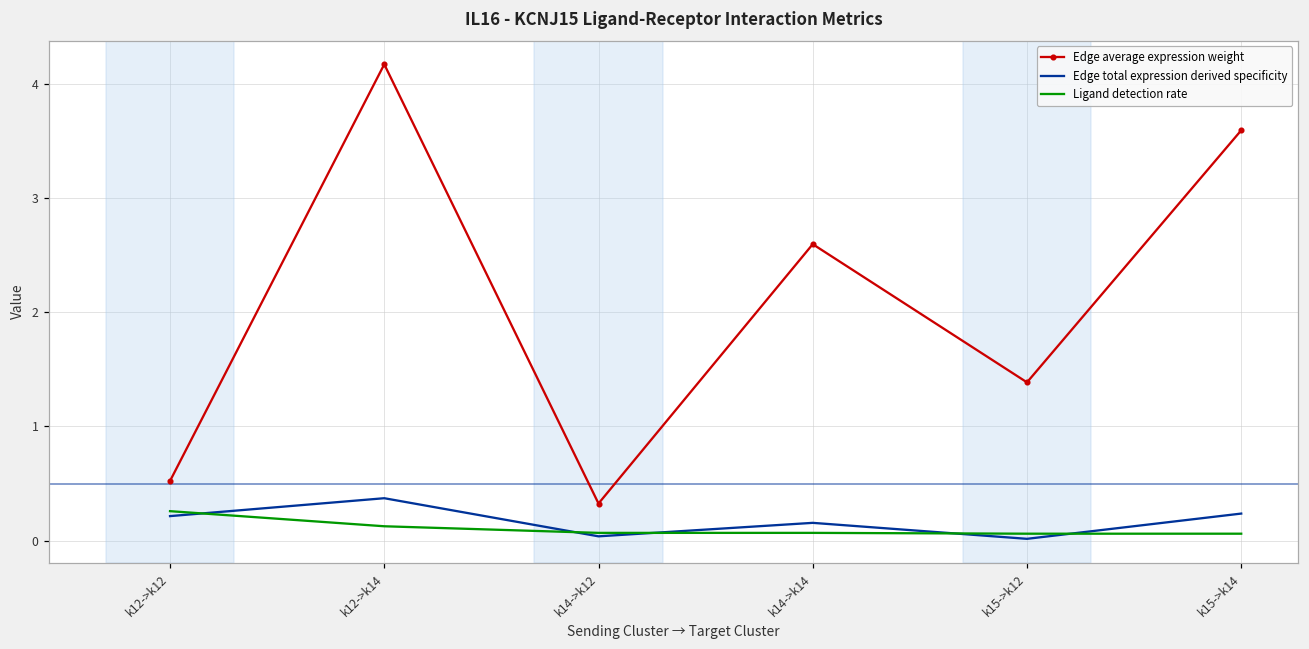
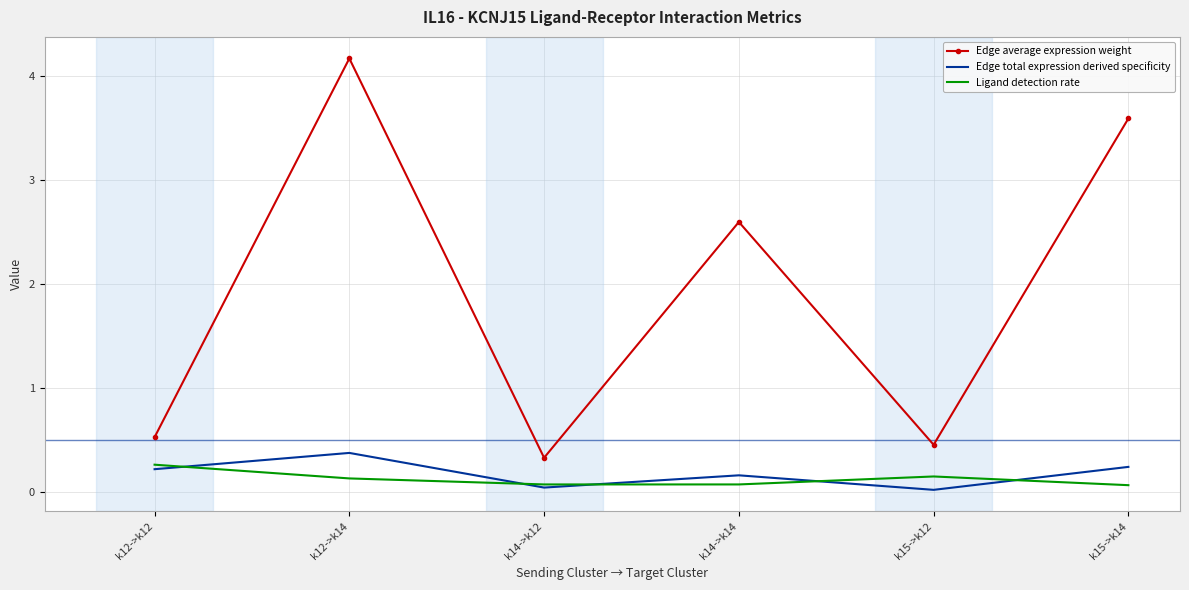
  {
    "Edge average expression weight": {
      "k12->k12": 0.52,
      "k12->k14": 4.17,
      "k14->k12": 0.33,
      "k14->k14": 2.60,
-     "k15->k12": 1.39,
+     "k15->k12": 0.45,
      "k15->k14": 3.59
    },
    "Edge total expression derived specificity": {
      "k12->k12": 0.22,
      "k12->k14": 0.37,
      "k14->k12": 0.04,
      "k14->k14": 0.16,
      "k15->k12": 0.02,
      "k15->k14": 0.24
    },
    "Ligand detection rate": {
      "k12->k12": 0.26,
      "k12->k14": 0.13,
      "k14->k12": 0.07,
      "k14->k14": 0.07,
-     "k15->k12": 0.06,
+     "k15->k12": 0.15,
      "k15->k14": 0.06
    }
  }
